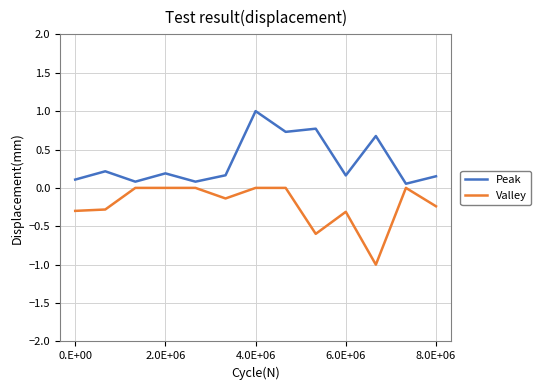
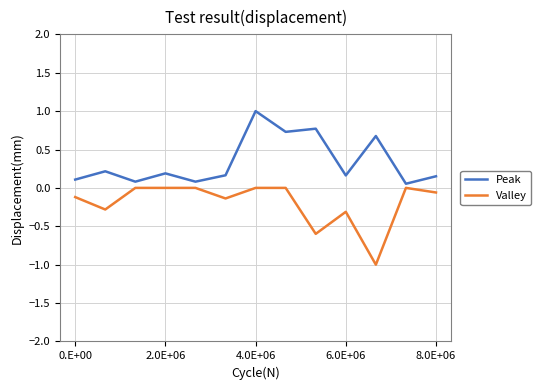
  {
    "Peak": {
      "0.E+00": 0.1,
      "2.0E+06": 0.2,
      "4.0E+06": 1.0,
      "6.0E+06": 0.2,
      "8.0E+06": 0.2
    },
    "Valley": {
-     "0.E+00": -0.3,
+     "0.E+00": -0.1,
      "2.0E+06": 0.0,
      "4.0E+06": 0.0,
      "6.0E+06": -0.3,
-     "8.0E+06": -0.2
+     "8.0E+06": -0.1
    }
  }
